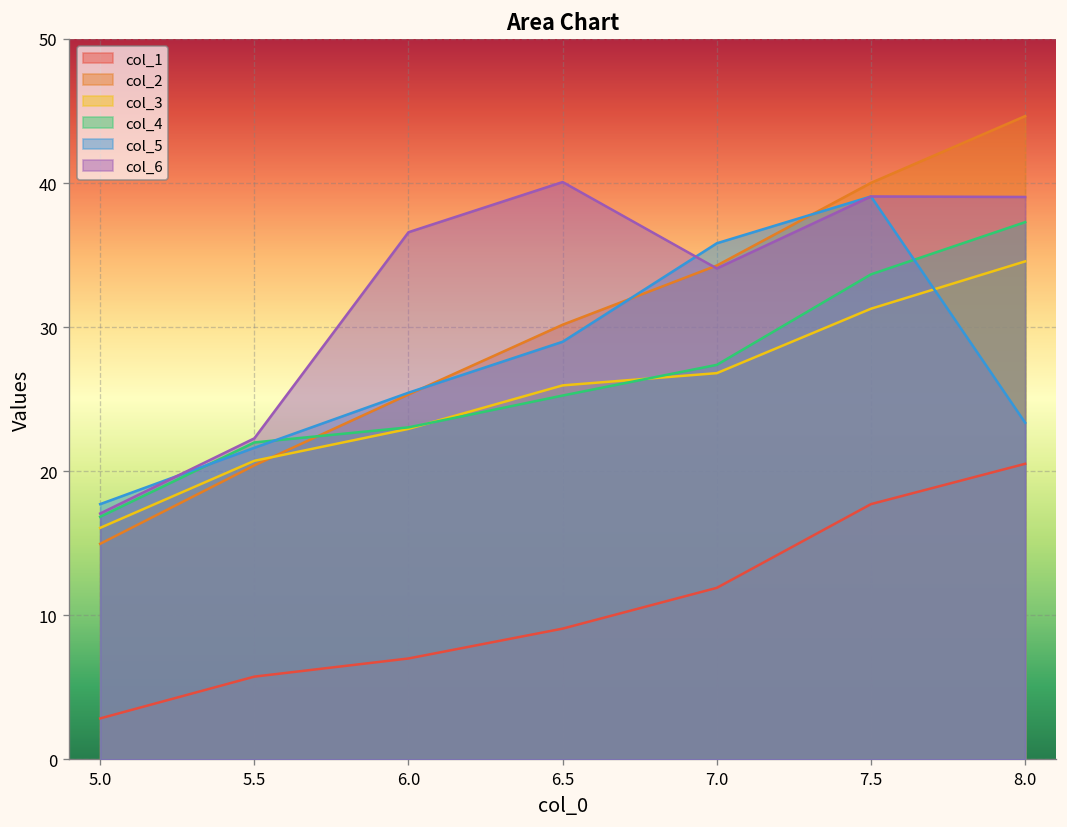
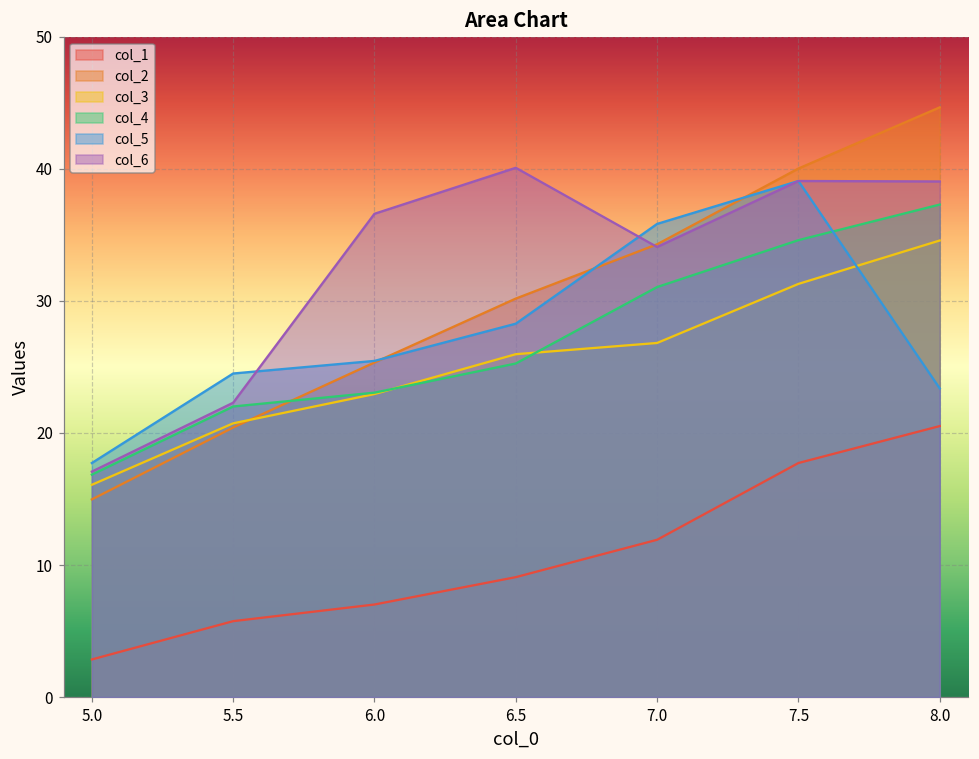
  {
    "col_4": {
      "5.0": 16.8,
      "5.5": 22.0,
      "6.5": 25.3,
-     "7.0": 27.4,
-     "7.5": 33.7,
+     "7.0": 31.0,
+     "7.5": 34.6,
      "8.0": 37.3
    },
    "col_5": {
      "5.0": 17.7,
-     "5.5": 21.6,
-     "6.5": 29.0,
+     "5.5": 24.5,
+     "6.5": 28.3,
      "7.0": 35.8,
      "8.0": 23.4
    },
    "col_6": {
      "5.0": 17.1,
      "5.5": 22.3,
      "6.0": 36.6,
      "6.5": 40.1,
      "8.0": 39.0
    }
  }
